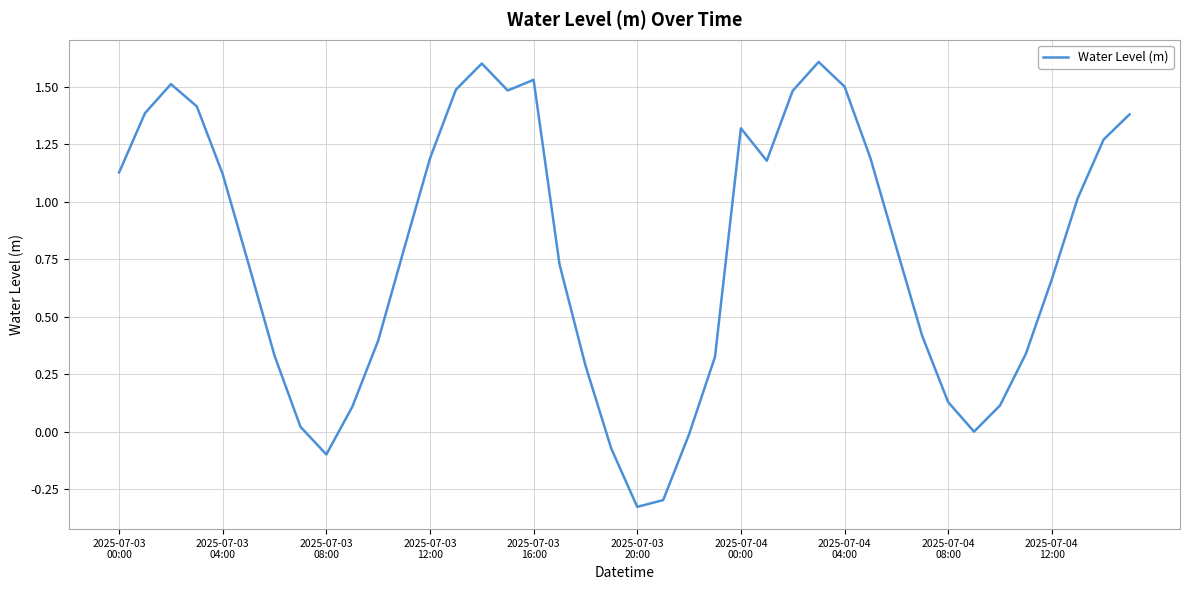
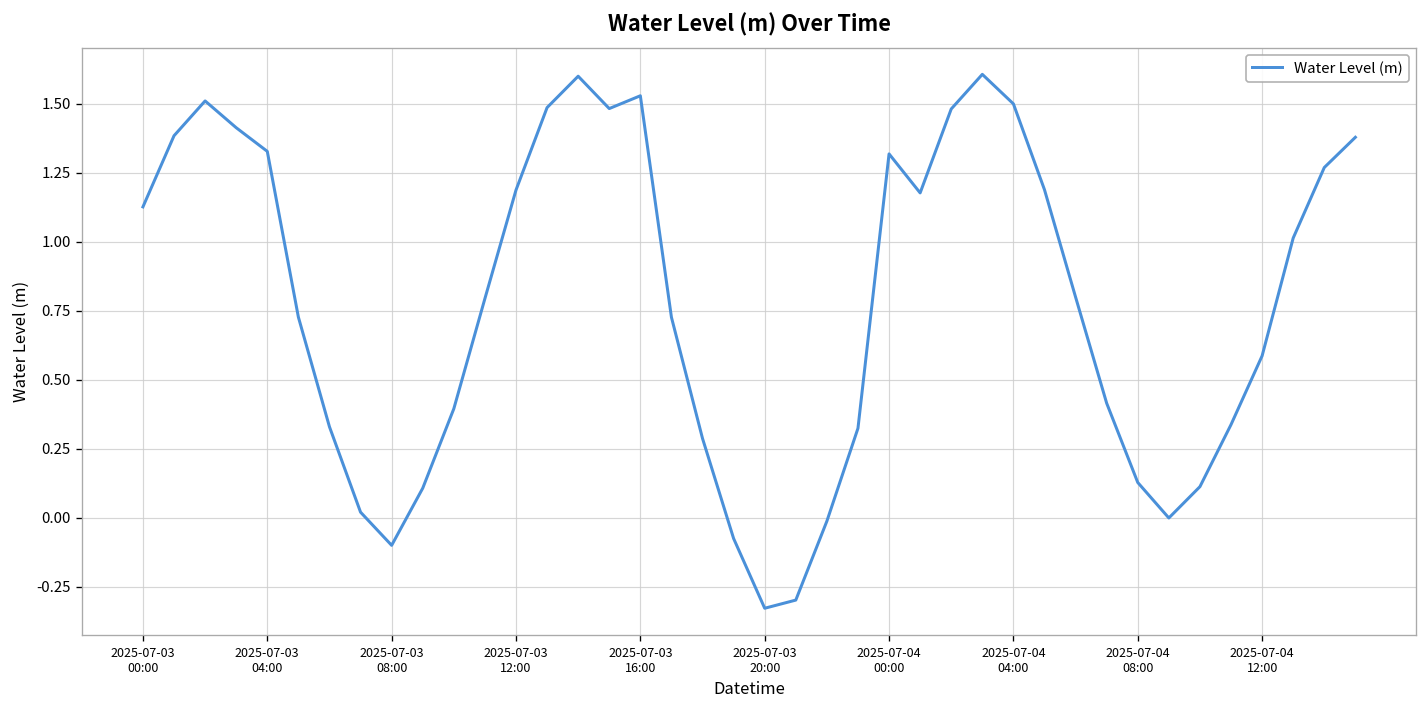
  {
    "2025-07-03 00:00": 1.13,
-   "2025-07-03 04:00": 1.12,
+   "2025-07-03 04:00": 1.33,
    "2025-07-03 08:00": -0.10,
    "2025-07-03 12:00": 1.19,
    "2025-07-03 16:00": 1.53,
    "2025-07-03 20:00": -0.33,
    "2025-07-04 00:00": 1.32,
    "2025-07-04 04:00": 1.50,
    "2025-07-04 08:00": 0.13,
-   "2025-07-04 12:00": 0.66
+   "2025-07-04 12:00": 0.59
  }
